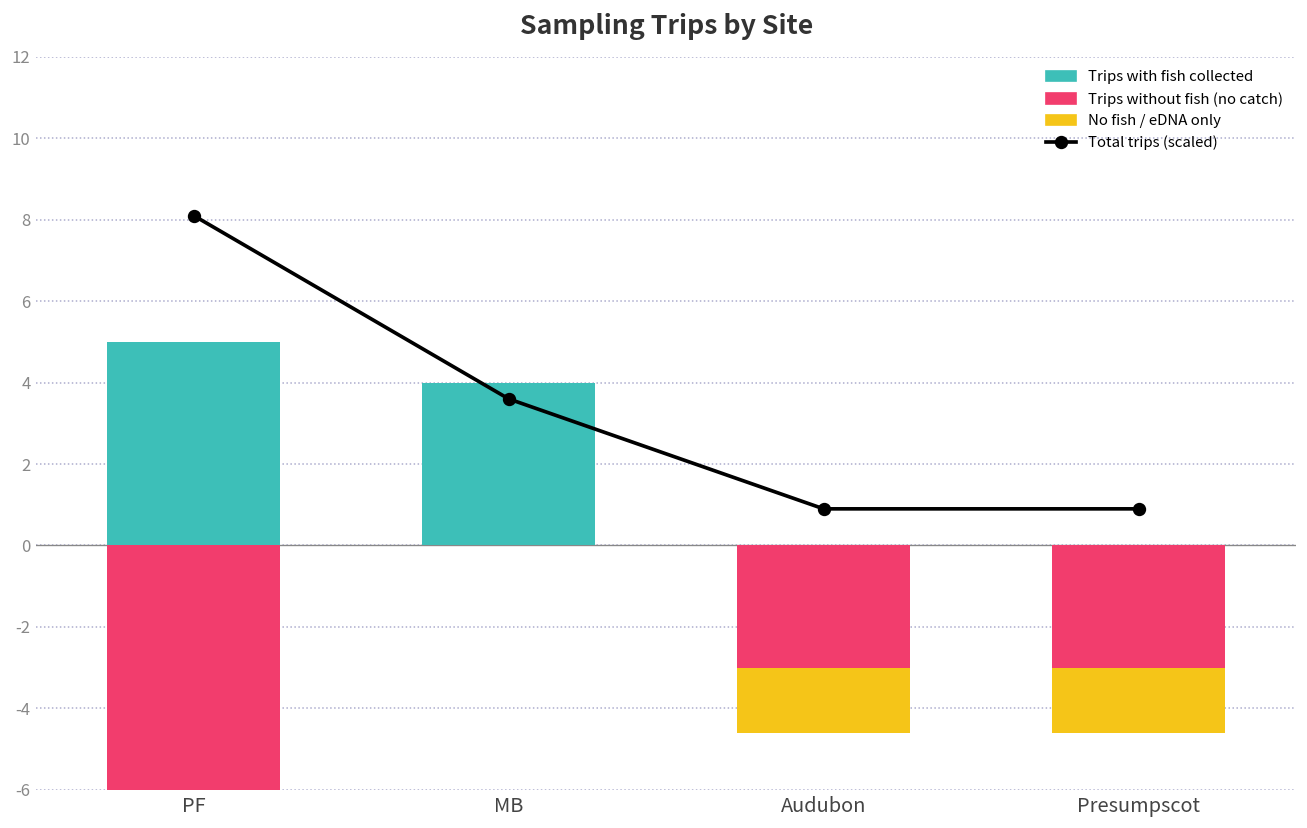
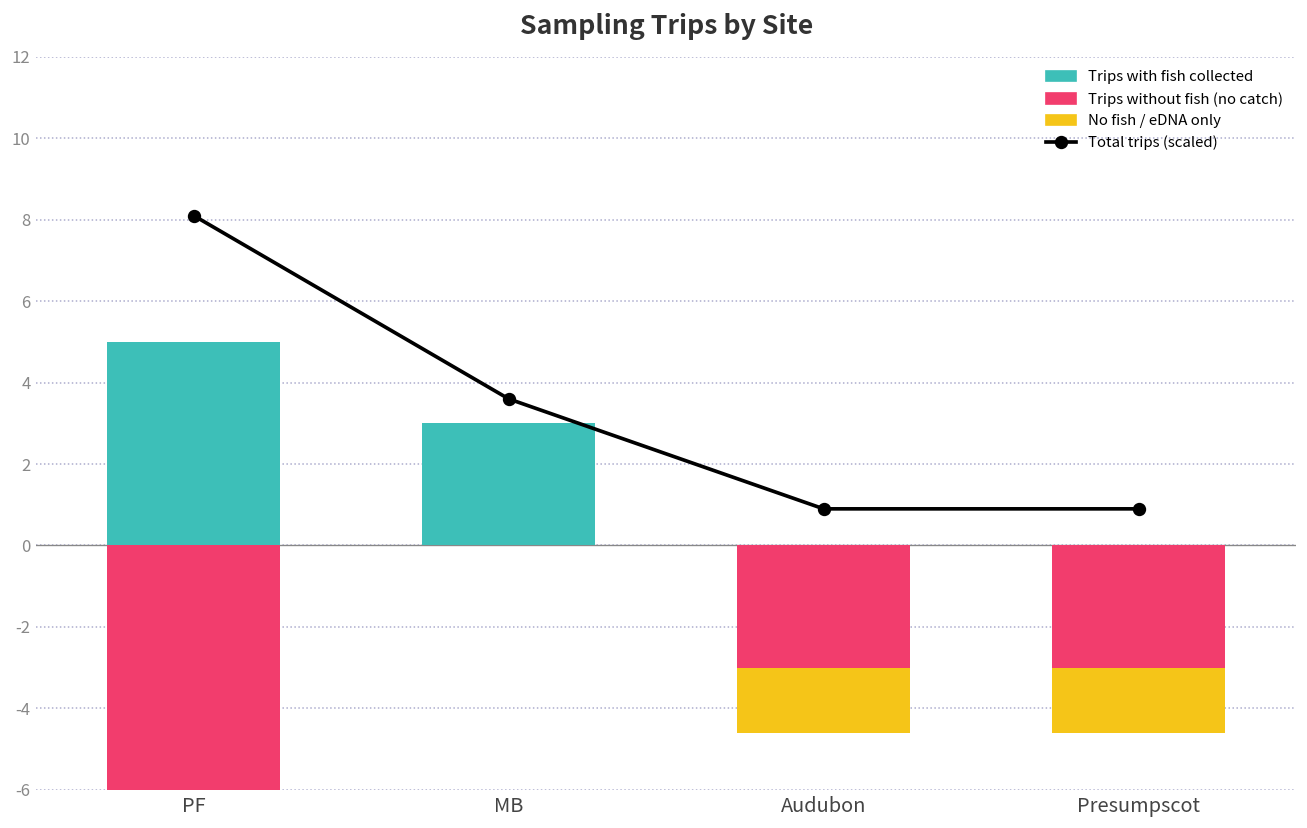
  {
    "Trips with fish collected": {
      "PF": 5,
-     "MB": 4,
+     "MB": 3,
      "Audubon": 0,
      "Presumpscot": 0
    },
    "Trips without fish (no catch)": {
      "PF": -6,
      "MB": 0,
      "Audubon": -3,
      "Presumpscot": -3
    },
    "No fish / eDNA only": {
      "MB": 0,
      "Audubon": -1.6,
      "Presumpscot": -1.6
    }
  }
